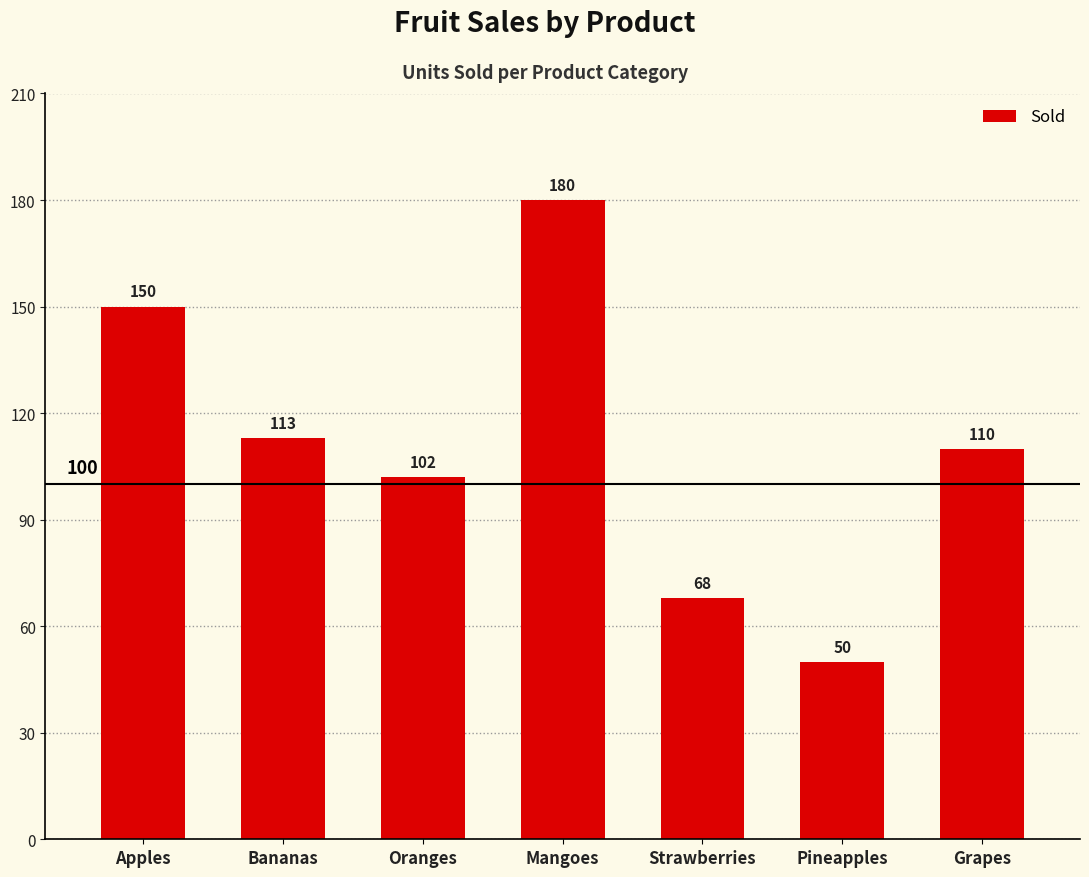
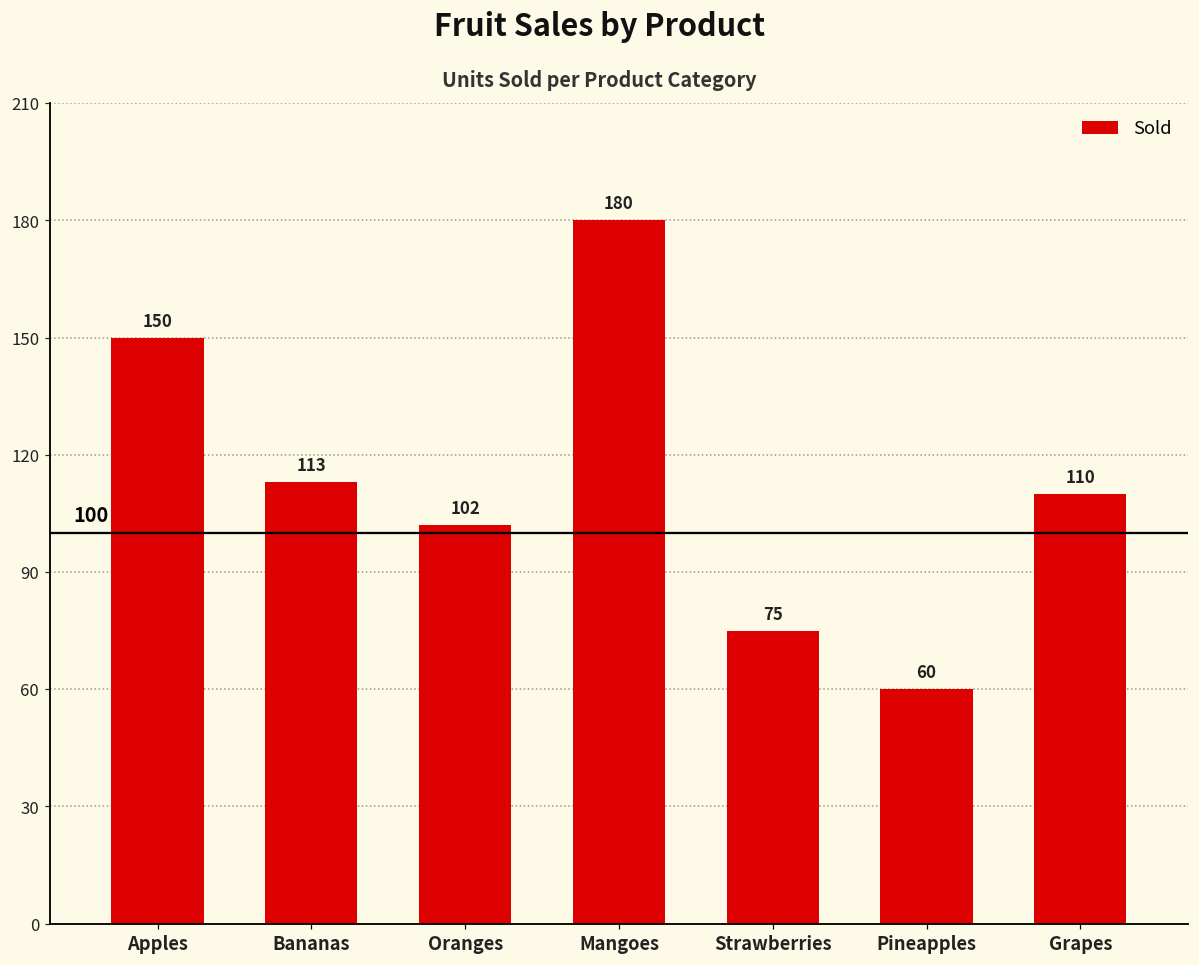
  {
    "Apples": 150,
    "Bananas": 113,
    "Oranges": 102,
    "Mangoes": 180,
-   "Strawberries": 68,
-   "Pineapples": 50,
+   "Strawberries": 75,
+   "Pineapples": 60,
    "Grapes": 110
  }
